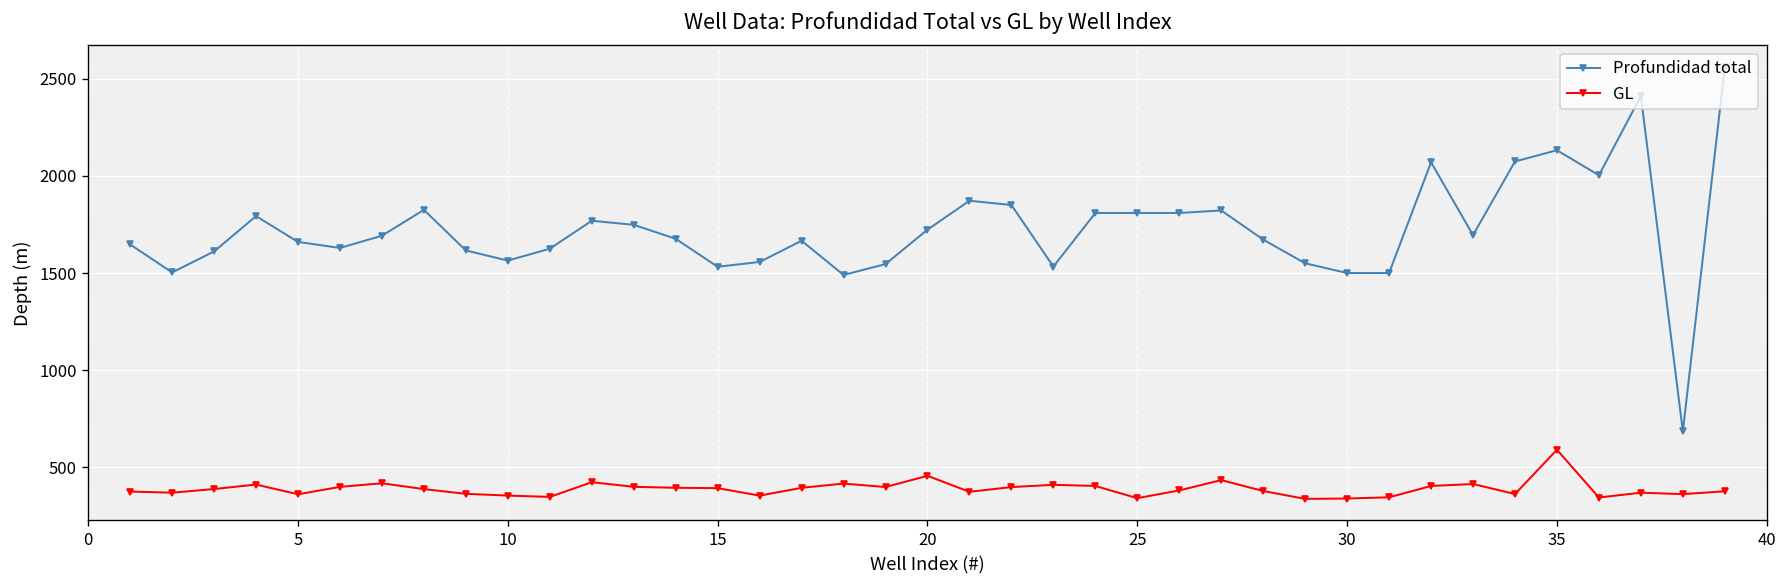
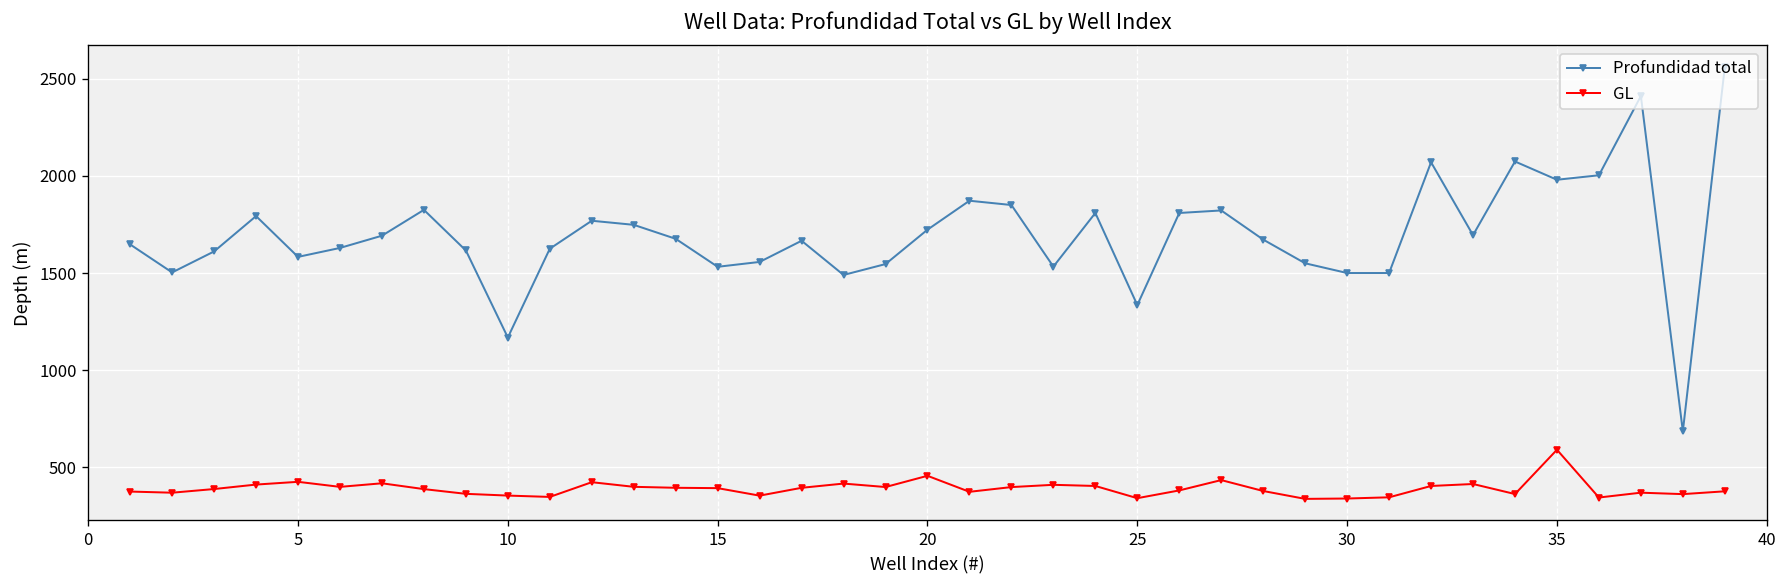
  {
    "Profundidad total": {
-     "5": 1660,
-     "10": 1560,
+     "5": 1580,
+     "10": 1170,
      "15": 1530,
      "20": 1720,
-     "25": 1810,
+     "25": 1340,
      "30": 1500,
-     "35": 2130
+     "35": 1980
    },
    "GL": {
-     "5": 360,
+     "5": 430,
      "10": 350,
      "15": 390,
      "20": 460,
      "25": 340,
      "30": 340,
      "35": 590
    }
  }
